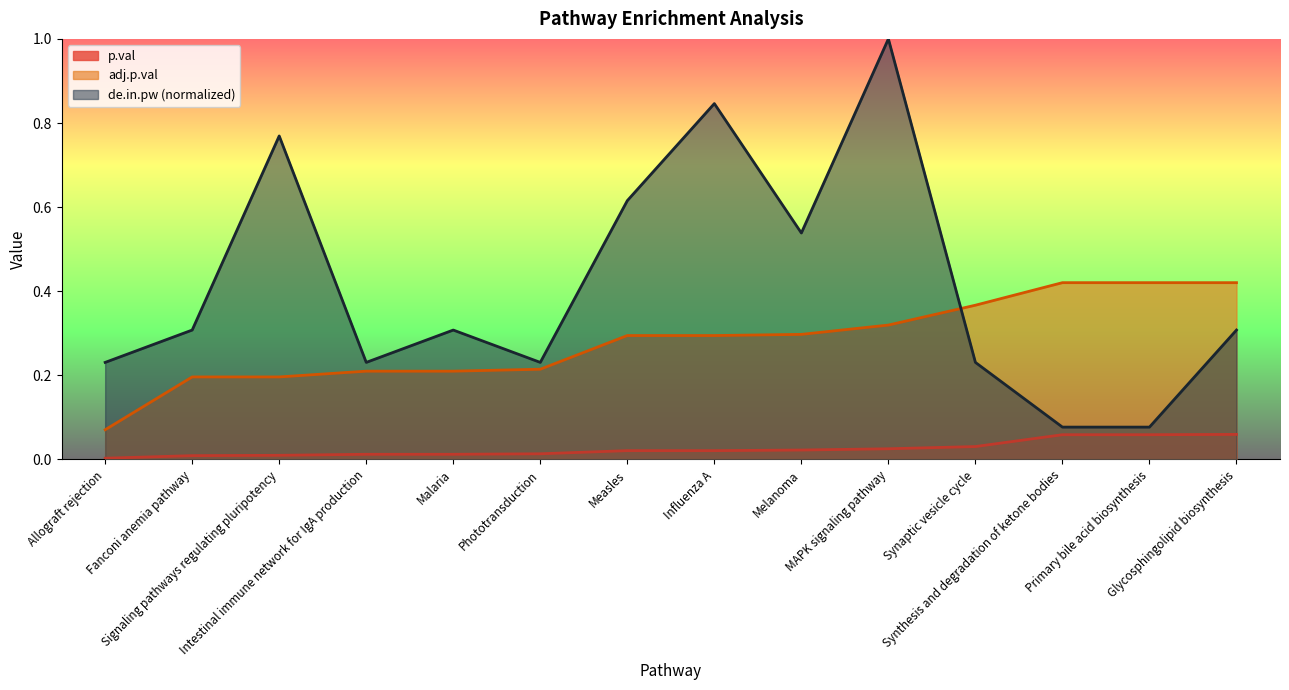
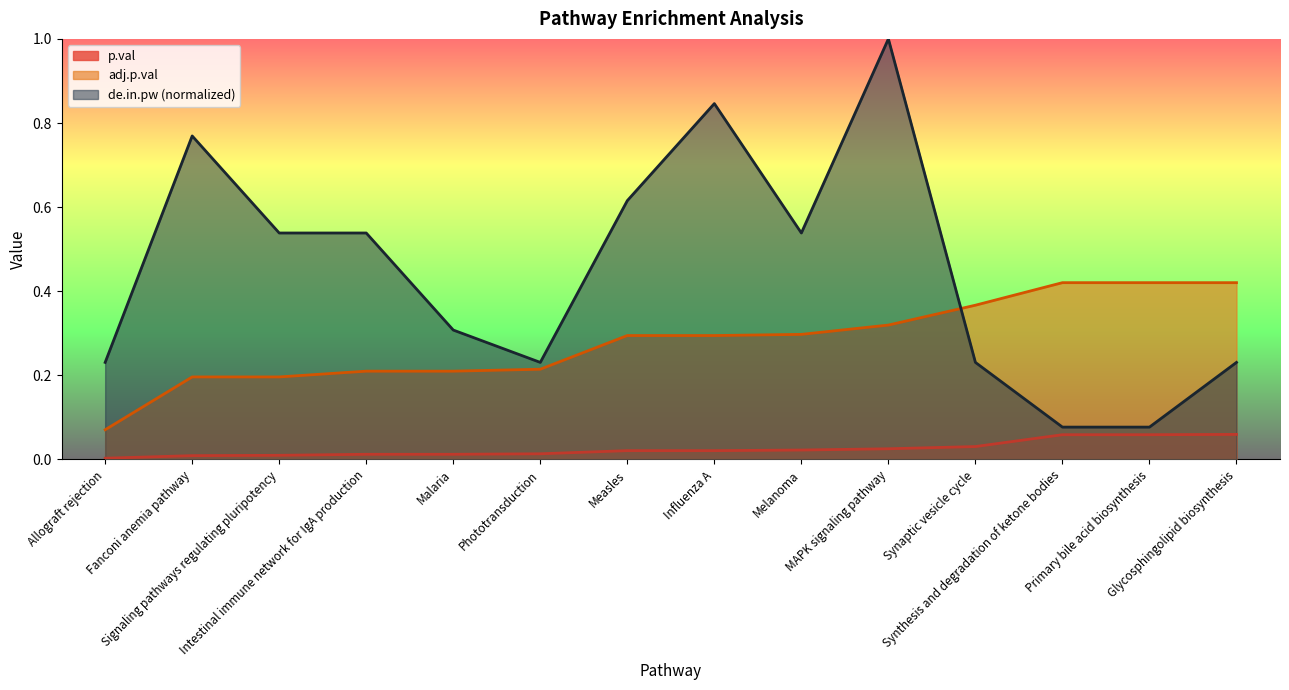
  {
    "de.in.pw (normalized)": {
      "Allograft rejection": 0.23,
-     "Fanconi anemia pathway": 0.31,
-     "Signaling pathways regulating pluripotency": 0.77,
-     "Intestinal immune network for IgA production": 0.23,
+     "Fanconi anemia pathway": 0.77,
+     "Signaling pathways regulating pluripotency": 0.54,
+     "Intestinal immune network for IgA production": 0.54,
      "Malaria": 0.31,
      "Phototransduction": 0.23,
      "Measles": 0.62,
      "Influenza A": 0.85,
      "Melanoma": 0.54,
      "MAPK signaling pathway": 1.00,
      "Synaptic vesicle cycle": 0.23,
      "Synthesis and degradation of ketone bodies": 0.08,
      "Primary bile acid biosynthesis": 0.08,
-     "Glycosphingolipid biosynthesis": 0.31
+     "Glycosphingolipid biosynthesis": 0.23
    }
  }
